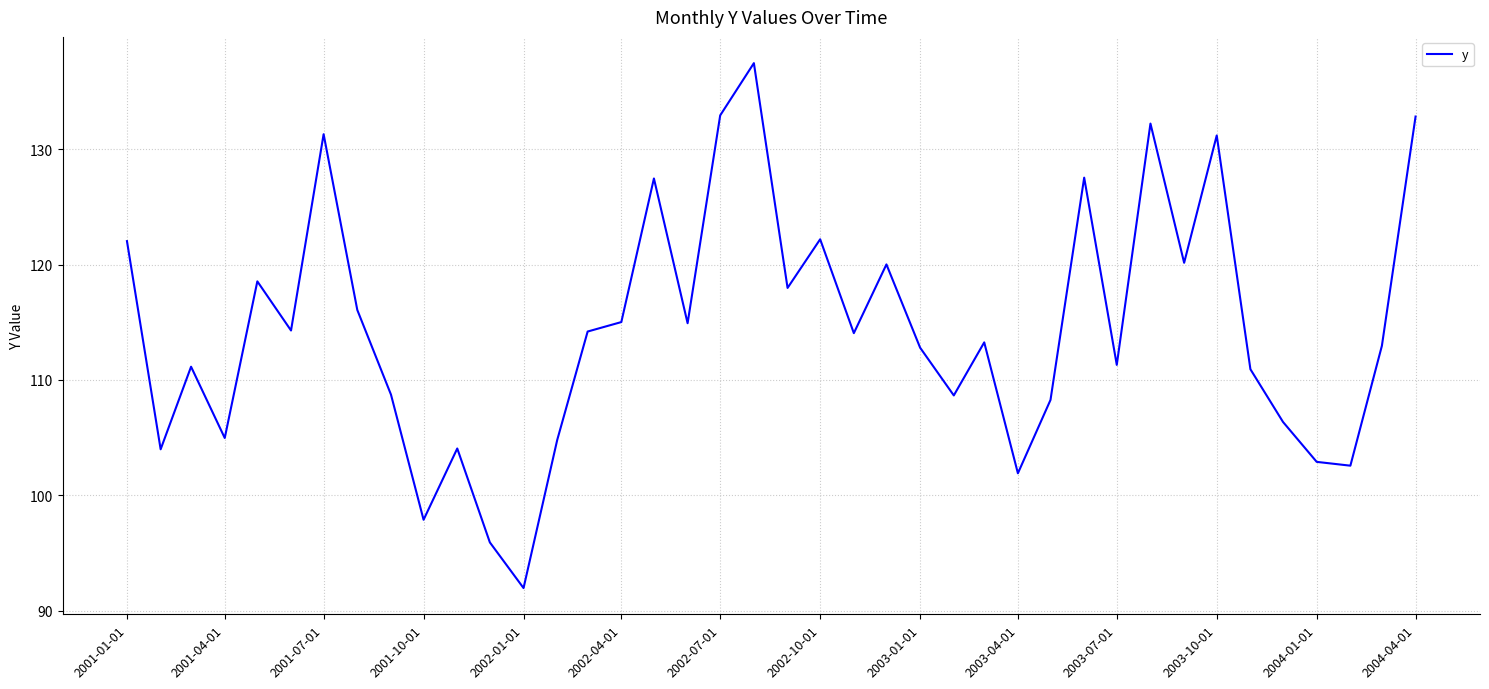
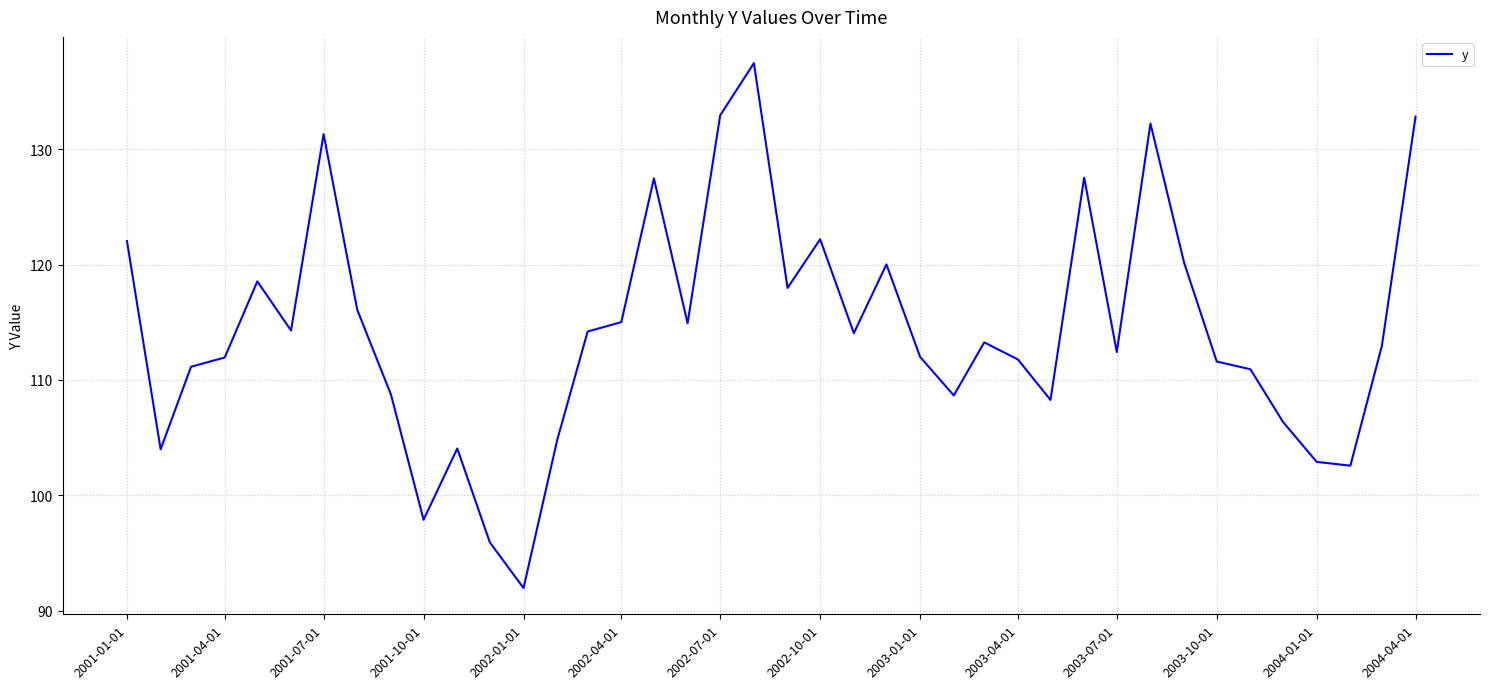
  {
    "2001-01-01": 122.0,
-   "2001-04-01": 105.0,
+   "2001-04-01": 112.0,
    "2001-07-01": 131.3,
    "2001-10-01": 97.9,
    "2002-01-01": 92.0,
    "2002-04-01": 115.0,
    "2002-07-01": 132.9,
    "2002-10-01": 122.2,
-   "2003-01-01": 112.8,
-   "2003-04-01": 101.9,
-   "2003-07-01": 111.3,
-   "2003-10-01": 131.2,
+   "2003-01-01": 112.0,
+   "2003-04-01": 111.8,
+   "2003-07-01": 112.4,
+   "2003-10-01": 111.6,
    "2004-01-01": 102.9,
    "2004-04-01": 132.8
  }
